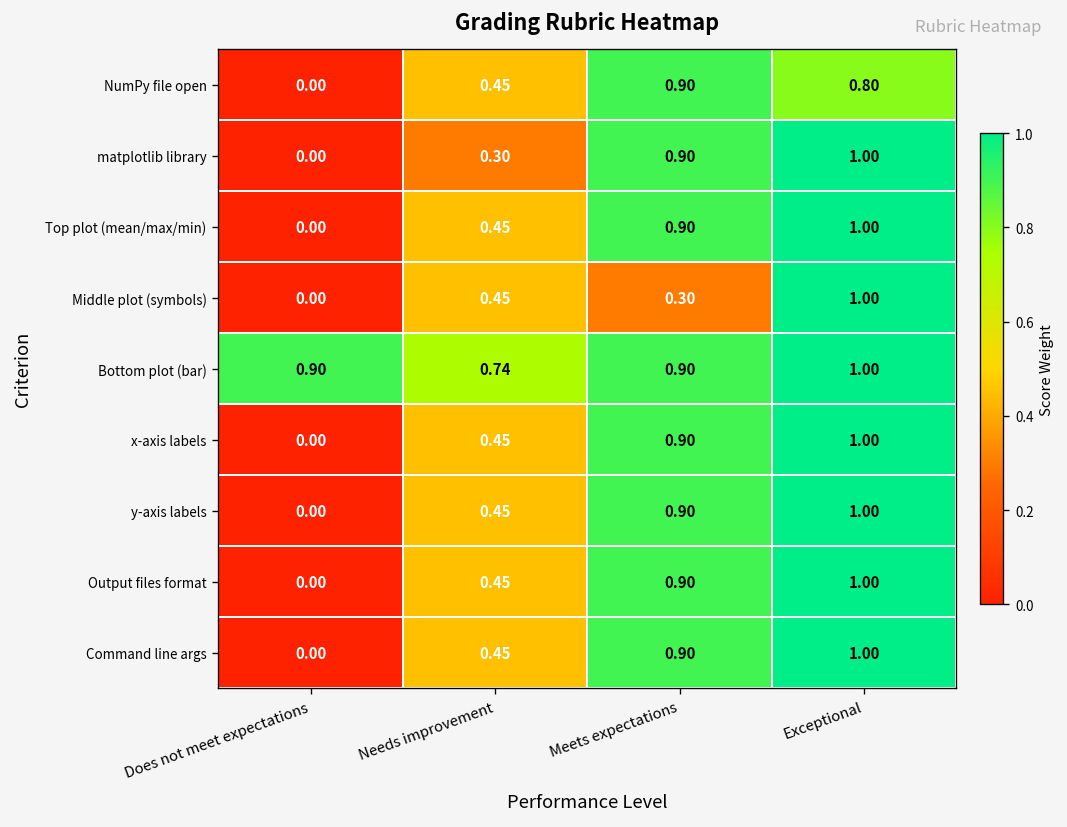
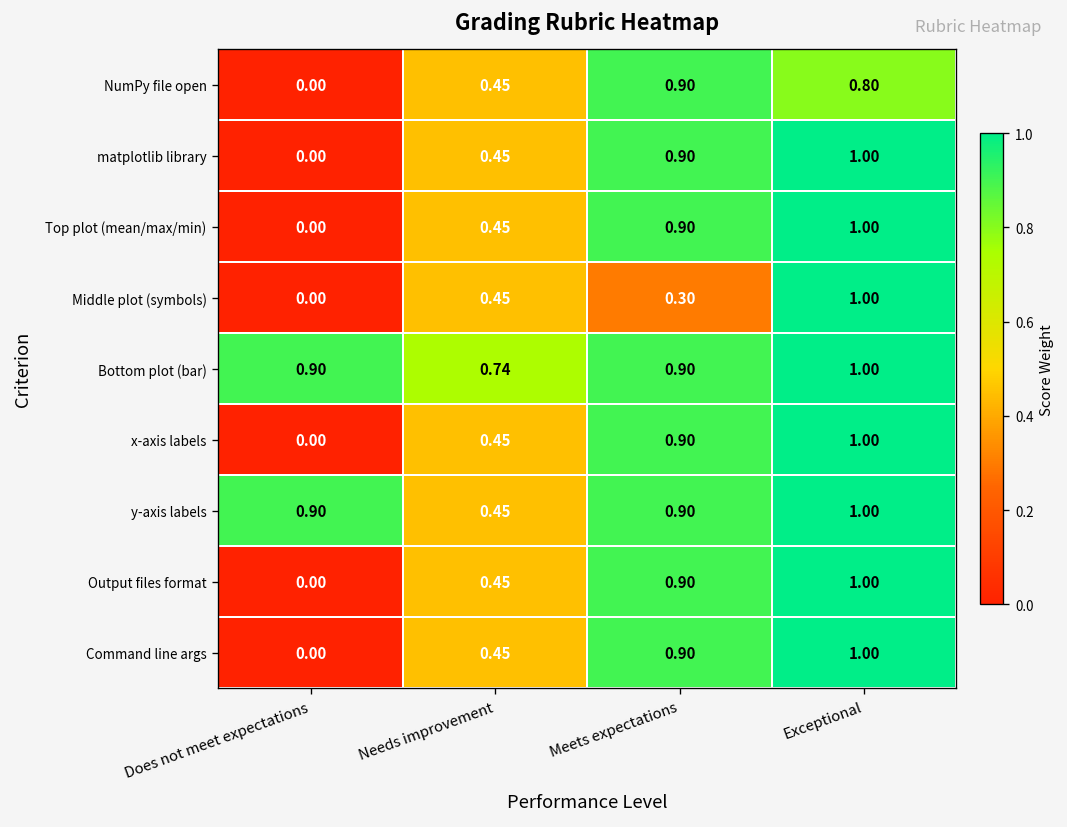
  {
    "NumPy file open": {
      "Does not meet expectations": 0.00,
      "Needs improvement": 0.45,
      "Meets expectations": 0.90,
      "Exceptional": 0.80
    },
    "matplotlib library": {
      "Does not meet expectations": 0.00,
-     "Needs improvement": 0.30,
+     "Needs improvement": 0.45,
      "Meets expectations": 0.90,
      "Exceptional": 1.00
    },
    "Top plot (mean/max/min)": {
      "Does not meet expectations": 0.00,
      "Needs improvement": 0.45,
      "Meets expectations": 0.90,
      "Exceptional": 1.00
    },
    "Middle plot (symbols)": {
      "Does not meet expectations": 0.00,
      "Needs improvement": 0.45,
      "Meets expectations": 0.30,
      "Exceptional": 1.00
    },
    "Bottom plot (bar)": {
      "Does not meet expectations": 0.90,
      "Needs improvement": 0.74,
      "Meets expectations": 0.90,
      "Exceptional": 1.00
    },
    "x-axis labels": {
      "Does not meet expectations": 0.00,
      "Needs improvement": 0.45,
      "Meets expectations": 0.90,
      "Exceptional": 1.00
    },
    "y-axis labels": {
-     "Does not meet expectations": 0.00,
+     "Does not meet expectations": 0.90,
      "Needs improvement": 0.45,
      "Meets expectations": 0.90,
      "Exceptional": 1.00
    },
    "Output files format": {
      "Does not meet expectations": 0.00,
      "Needs improvement": 0.45,
      "Meets expectations": 0.90,
      "Exceptional": 1.00
    },
    "Command line args": {
      "Does not meet expectations": 0.00,
      "Needs improvement": 0.45,
      "Meets expectations": 0.90,
      "Exceptional": 1.00
    }
  }
